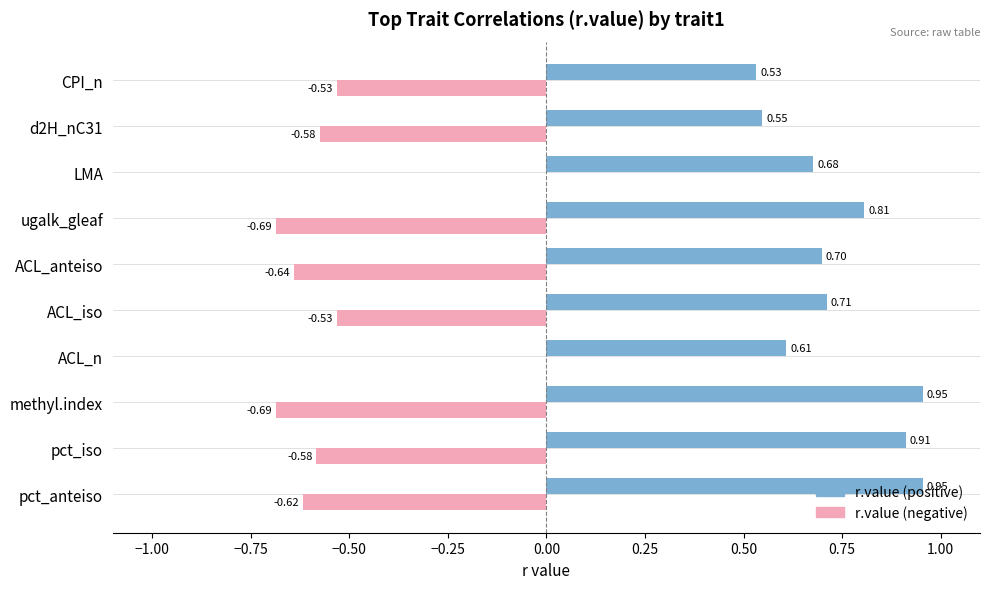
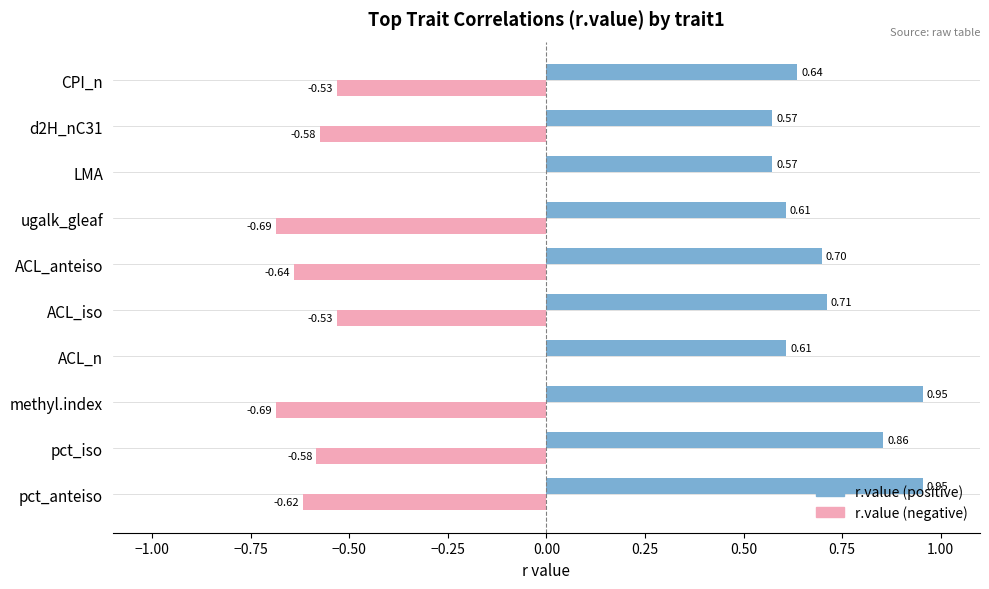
  {
    "r.value (positive)": {
-     "CPI_n": 0.53,
-     "d2H_nC31": 0.55,
-     "LMA": 0.68,
-     "ugalk_gleaf": 0.81,
+     "CPI_n": 0.64,
+     "d2H_nC31": 0.57,
+     "LMA": 0.57,
+     "ugalk_gleaf": 0.61,
      "ACL_anteiso": 0.70,
      "ACL_iso": 0.71,
      "ACL_n": 0.61,
      "methyl.index": 0.95,
-     "pct_iso": 0.91,
+     "pct_iso": 0.86,
      "pct_anteiso": 0.95
    },
    "r.value (negative)": {
      "CPI_n": -0.53,
      "d2H_nC31": -0.58,
      "ugalk_gleaf": -0.69,
      "ACL_anteiso": -0.64,
      "ACL_iso": -0.53,
      "methyl.index": -0.69,
      "pct_iso": -0.58,
      "pct_anteiso": -0.62
    }
  }
